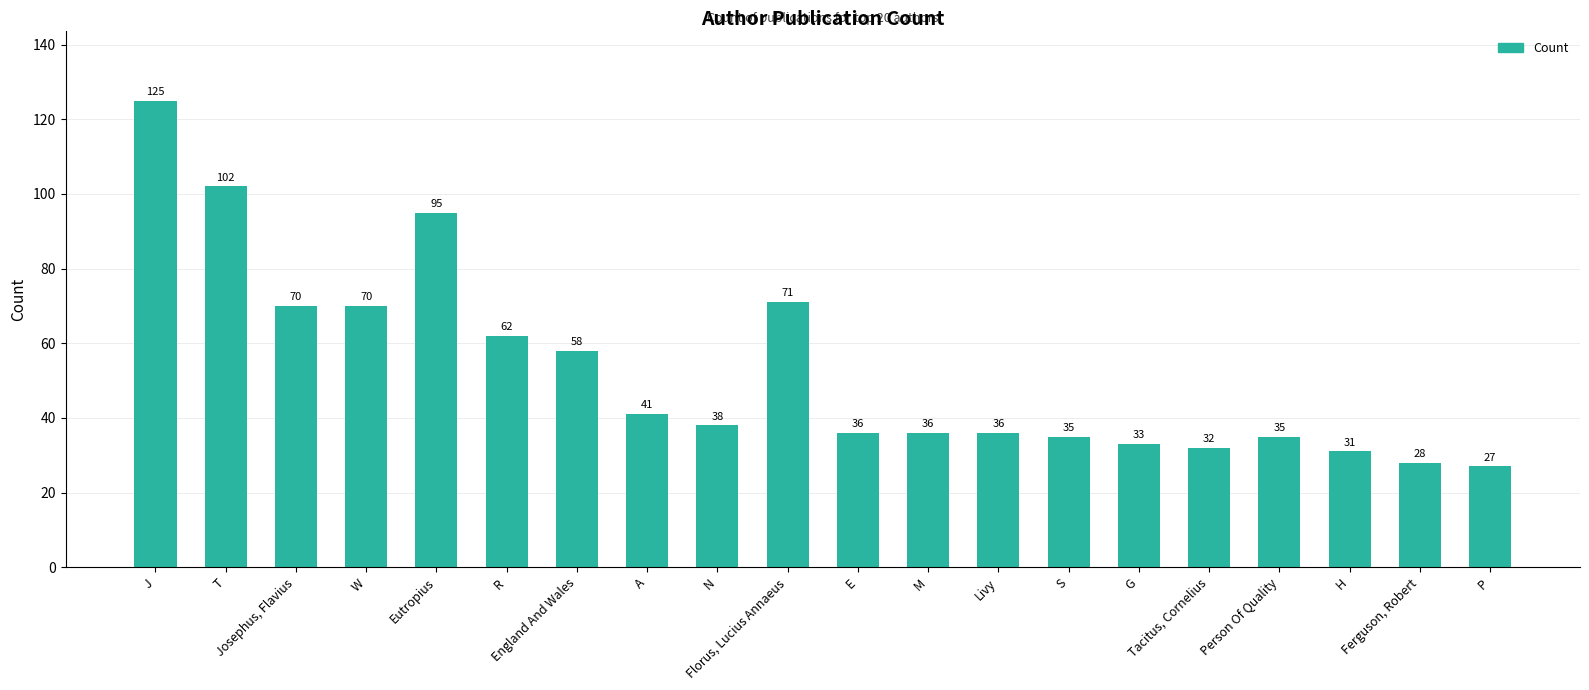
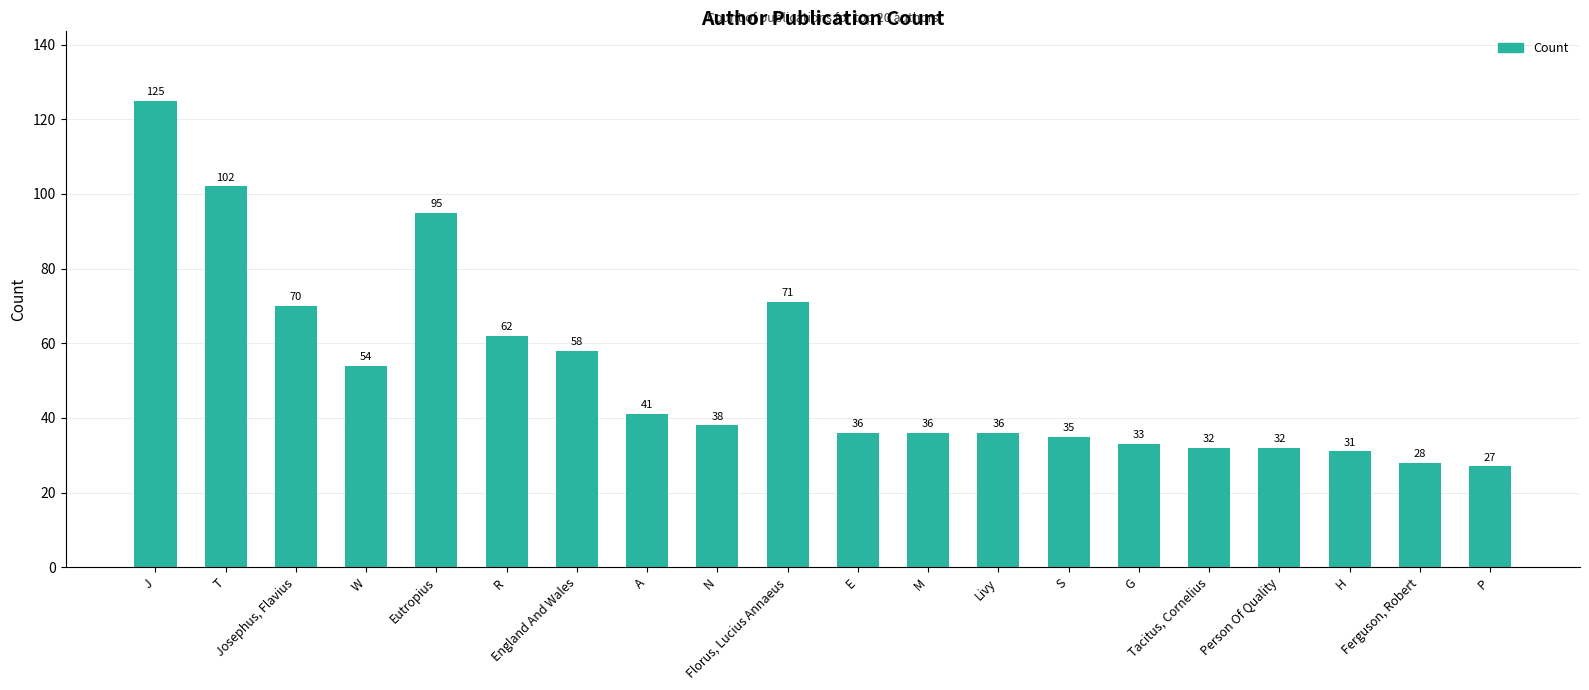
  {
    "J": 125,
    "T": 102,
    "Josephus, Flavius": 70,
-   "W": 70,
+   "W": 54,
    "Eutropius": 95,
    "R": 62,
    "England And Wales": 58,
    "A": 41,
    "N": 38,
    "Florus, Lucius Annaeus": 71,
    "E": 36,
    "M": 36,
    "Livy": 36,
    "S": 35,
    "G": 33,
    "Tacitus, Cornelius": 32,
-   "Person Of Quality": 35,
+   "Person Of Quality": 32,
    "H": 31,
    "Ferguson, Robert": 28,
    "P": 27
  }
